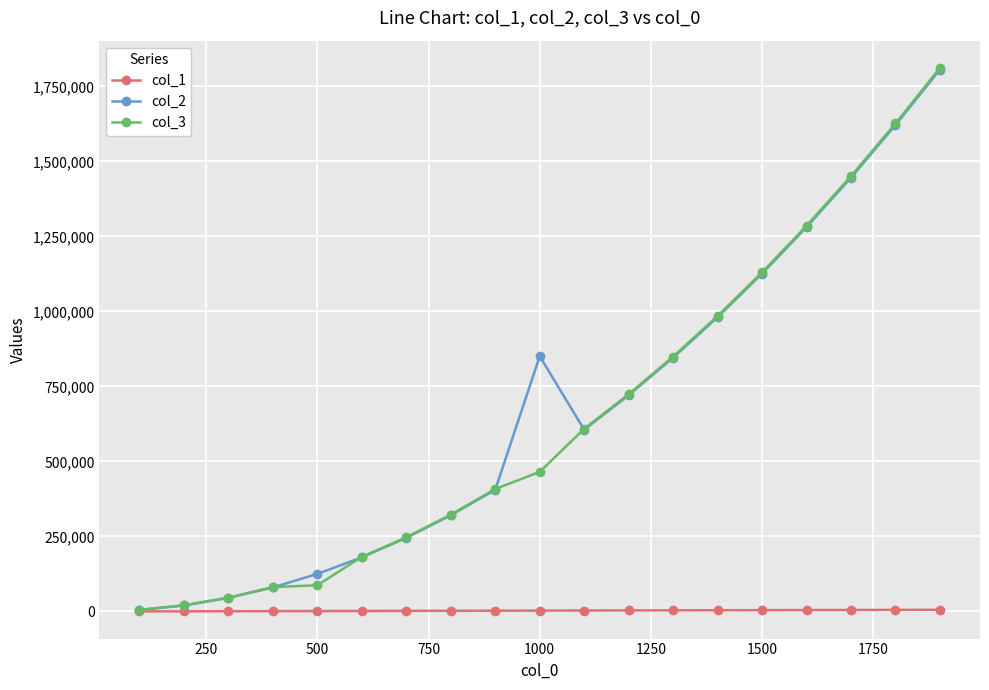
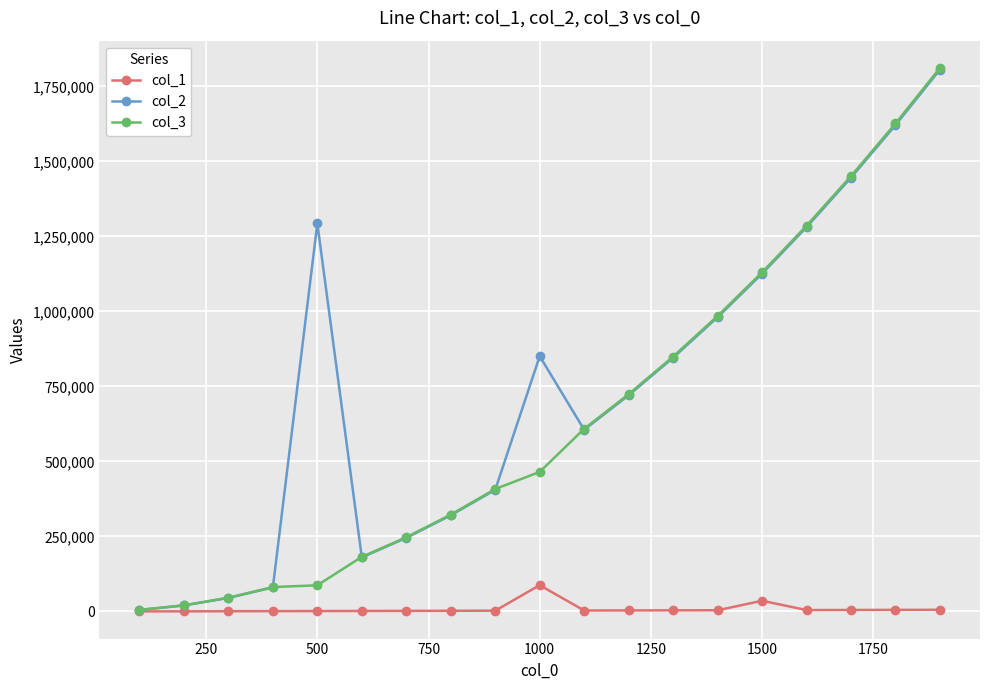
  {
    "col_1": {
      "500": "0",
-     "1000": "0",
-     "1500": "0"
+     "1000": "90,000",
+     "1500": "40,000"
    },
    "col_2": {
-     "500": "130,000",
+     "500": "1,290,000",
      "1000": "850,000"
    },
    "col_3": {
      "500": "90,000",
      "1000": "470,000"
    }
  }
